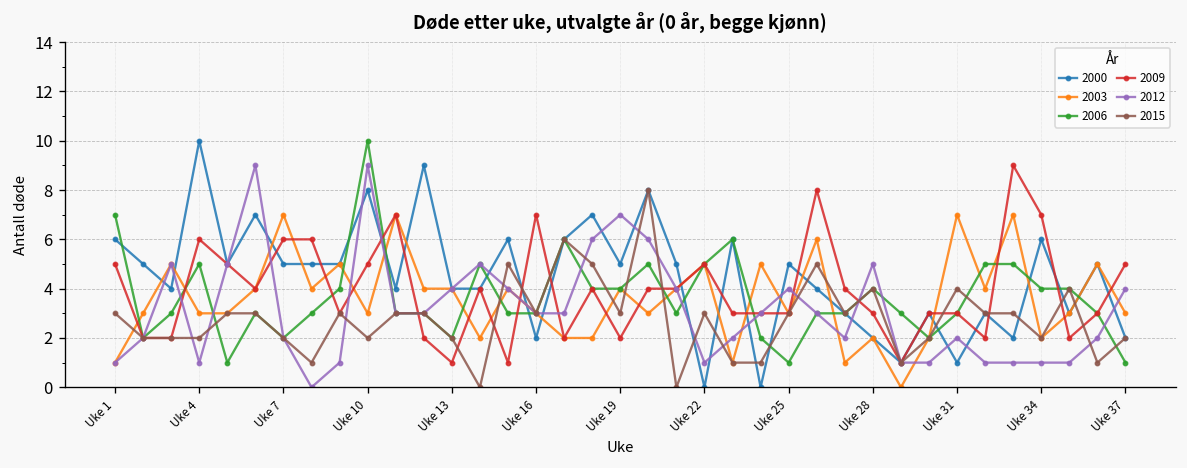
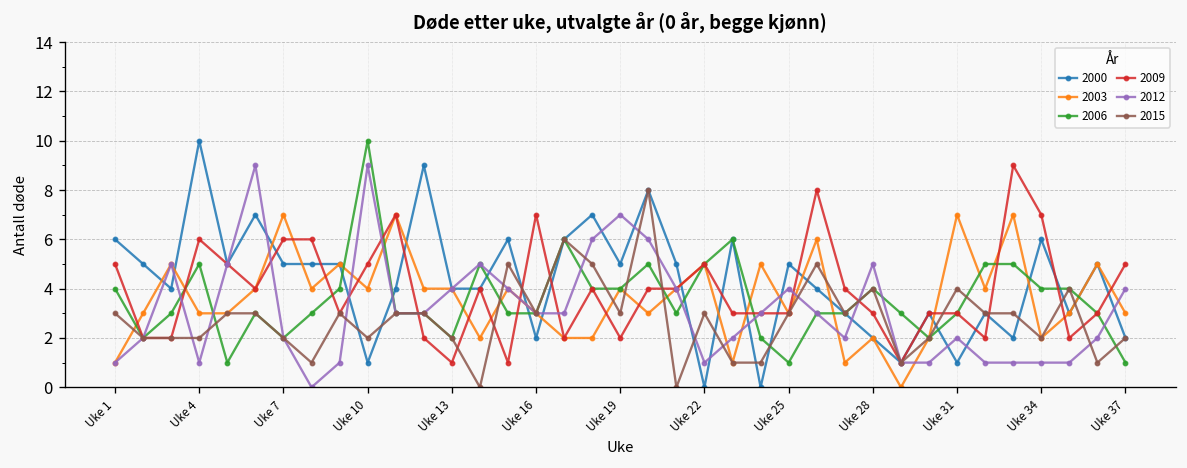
  {
    "2000": {
      "Uke 1": 6,
      "Uke 4": 10,
      "Uke 7": 5,
-     "Uke 10": 8,
+     "Uke 10": 1,
      "Uke 16": 2,
      "Uke 19": 5,
      "Uke 22": 0,
      "Uke 25": 5,
      "Uke 31": 1,
      "Uke 34": 6
    },
    "2003": {
      "Uke 4": 3,
      "Uke 7": 7,
-     "Uke 10": 3,
+     "Uke 10": 4,
      "Uke 31": 7,
      "Uke 37": 3
    },
    "2006": {
-     "Uke 1": 7,
+     "Uke 1": 4,
      "Uke 4": 5,
      "Uke 10": 10,
      "Uke 25": 1,
      "Uke 34": 4,
      "Uke 37": 1
    },
    "2009": {
      "Uke 1": 5,
      "Uke 4": 6,
      "Uke 7": 6,
      "Uke 10": 5,
      "Uke 13": 1,
      "Uke 16": 7,
      "Uke 19": 2,
      "Uke 28": 3,
      "Uke 34": 7,
      "Uke 37": 5
    },
    "2012": {
      "Uke 4": 1,
      "Uke 10": 9,
      "Uke 19": 7,
      "Uke 22": 1,
      "Uke 25": 4,
      "Uke 28": 5,
      "Uke 31": 2,
      "Uke 34": 1,
      "Uke 37": 4
    },
    "2015": {
      "Uke 1": 3,
      "Uke 4": 2,
      "Uke 10": 2,
      "Uke 19": 3,
      "Uke 22": 3,
      "Uke 31": 4
    }
  }
